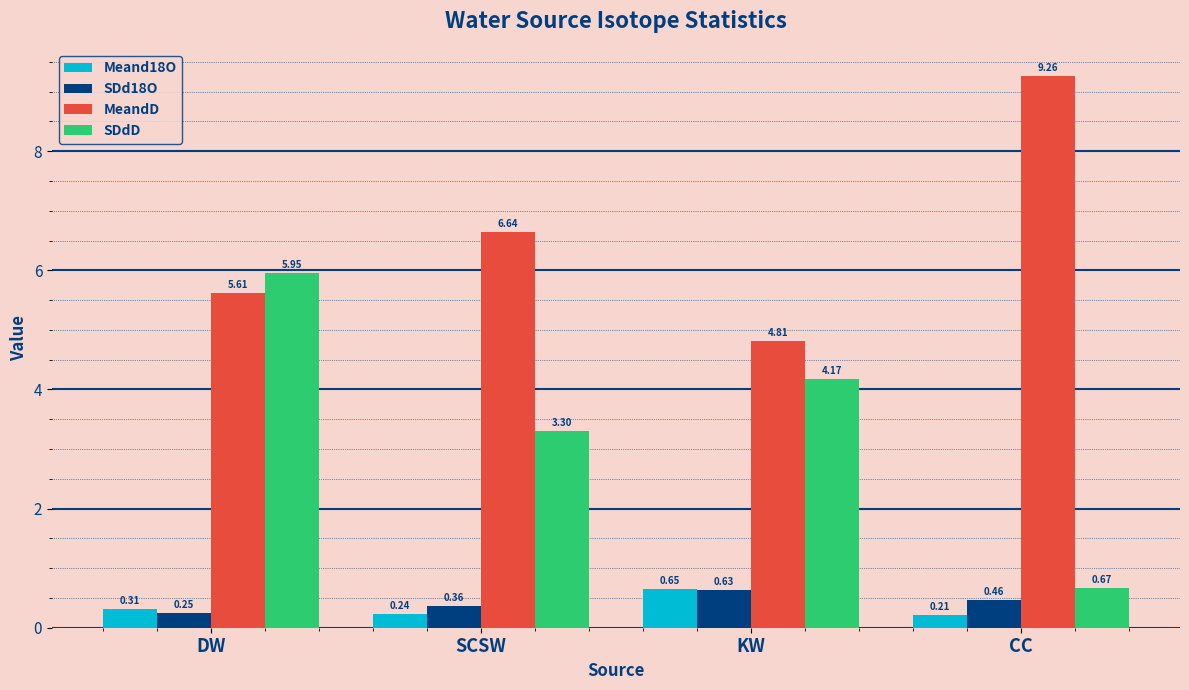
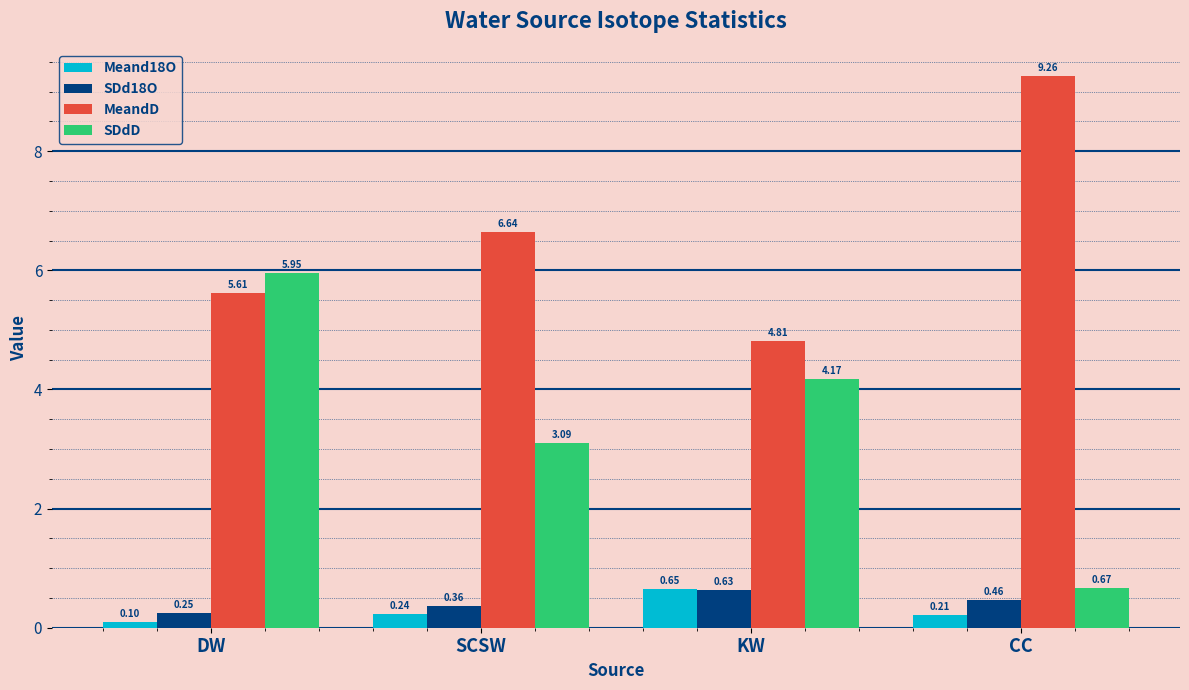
  {
    "Meand18O": {
-     "DW": 0.31,
+     "DW": 0.10,
      "SCSW": 0.24,
      "KW": 0.65,
      "CC": 0.21
    },
    "SDd18O": {
      "DW": 0.25,
      "SCSW": 0.36,
      "KW": 0.63,
      "CC": 0.46
    },
    "MeandD": {
      "DW": 5.61,
      "SCSW": 6.64,
      "KW": 4.81,
      "CC": 9.26
    },
    "SDdD": {
      "DW": 5.95,
-     "SCSW": 3.30,
+     "SCSW": 3.09,
      "KW": 4.17,
      "CC": 0.67
    }
  }
